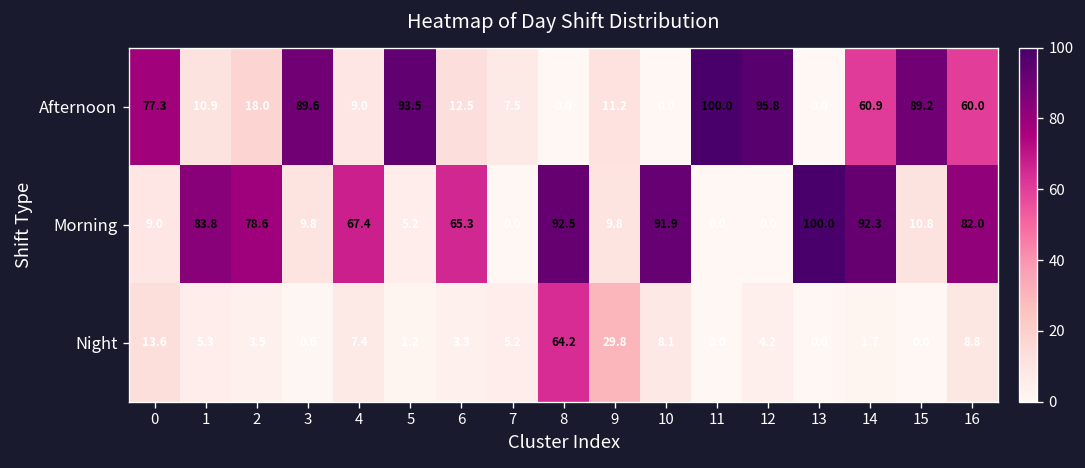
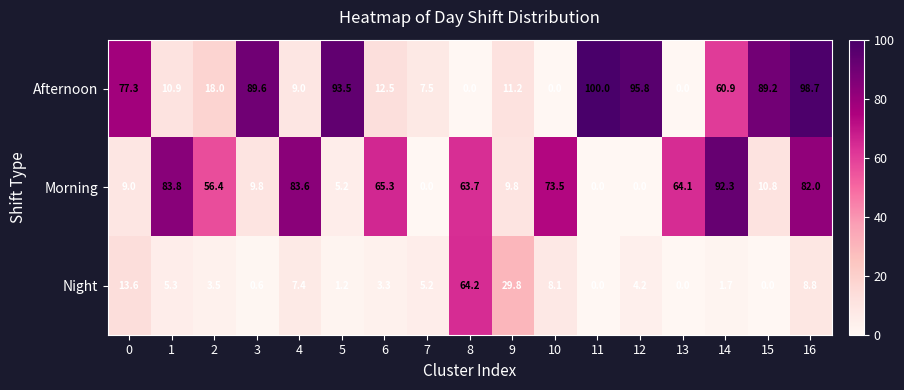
  {
    "Afternoon": {
      "0": 77.3,
      "3": 89.6,
      "5": 93.5,
      "11": 100.0,
      "12": 95.8,
      "14": 60.9,
      "15": 89.2,
-     "16": 60.0
+     "16": 98.7
    },
    "Morning": {
      "1": 83.8,
-     "2": 78.6,
-     "4": 67.4,
+     "2": 56.4,
+     "4": 83.6,
      "6": 65.3,
-     "8": 92.5,
-     "10": 91.9,
-     "13": 100.0,
+     "8": 63.7,
+     "10": 73.5,
+     "13": 64.1,
      "14": 92.3,
      "16": 82.0
    },
    "Night": {
      "8": 64.2,
      "9": 29.8
    }
  }
